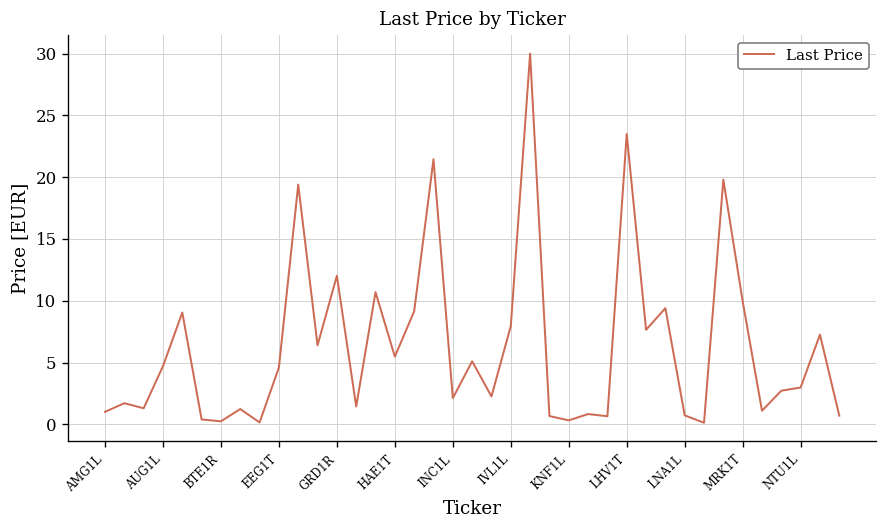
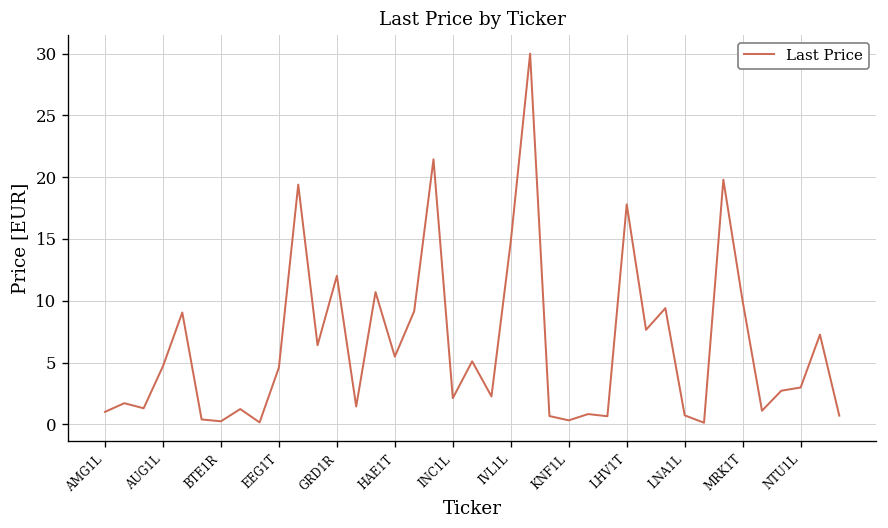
  {
    "AMG1L": 1.0,
    "AUG1L": 4.7,
    "BTE1R": 0.2,
    "EEG1T": 4.6,
    "GRD1R": 12.0,
    "HAE1T": 5.5,
    "INC1L": 2.1,
-   "IVL1L": 8.0,
+   "IVL1L": 14.8,
    "KNF1L": 0.3,
-   "LHV1T": 23.5,
+   "LHV1T": 17.8,
    "LNA1L": 0.7,
    "MRK1T": 10.0,
    "NTU1L": 3.0
  }
